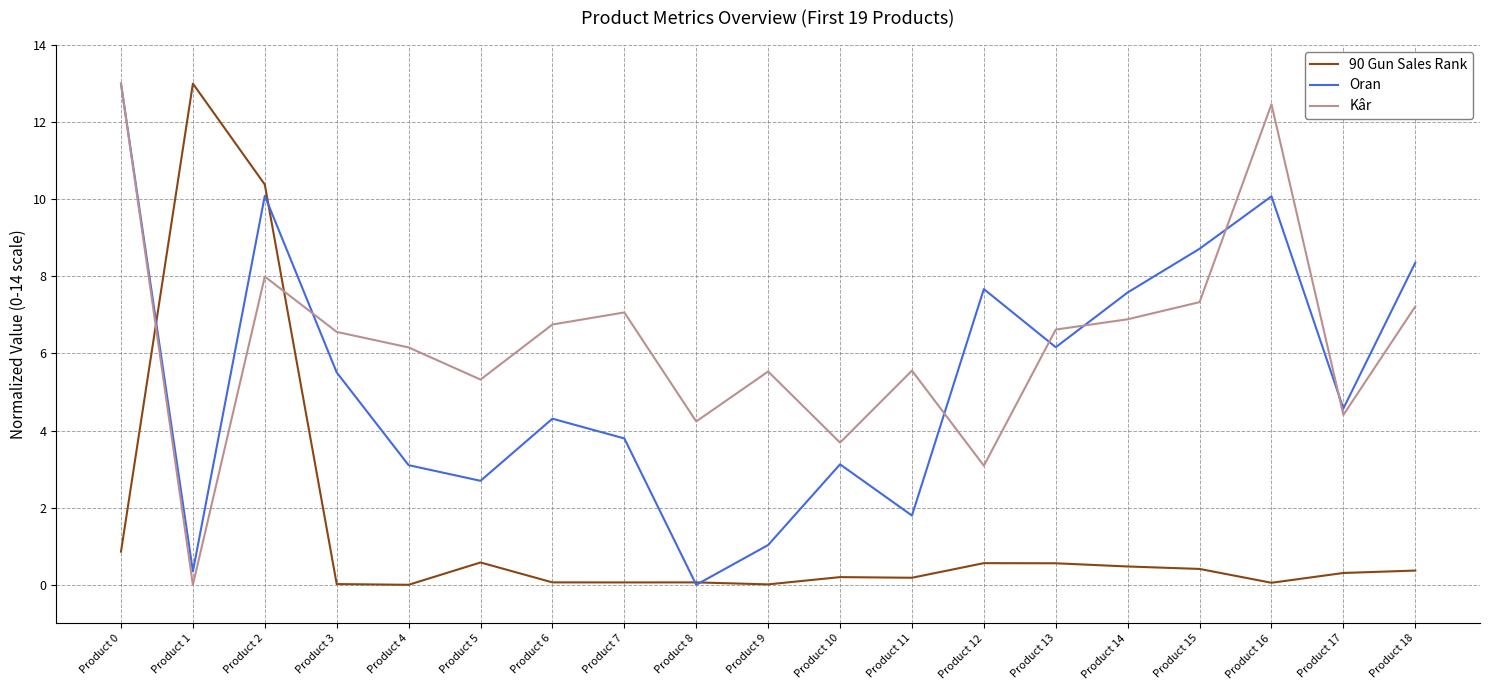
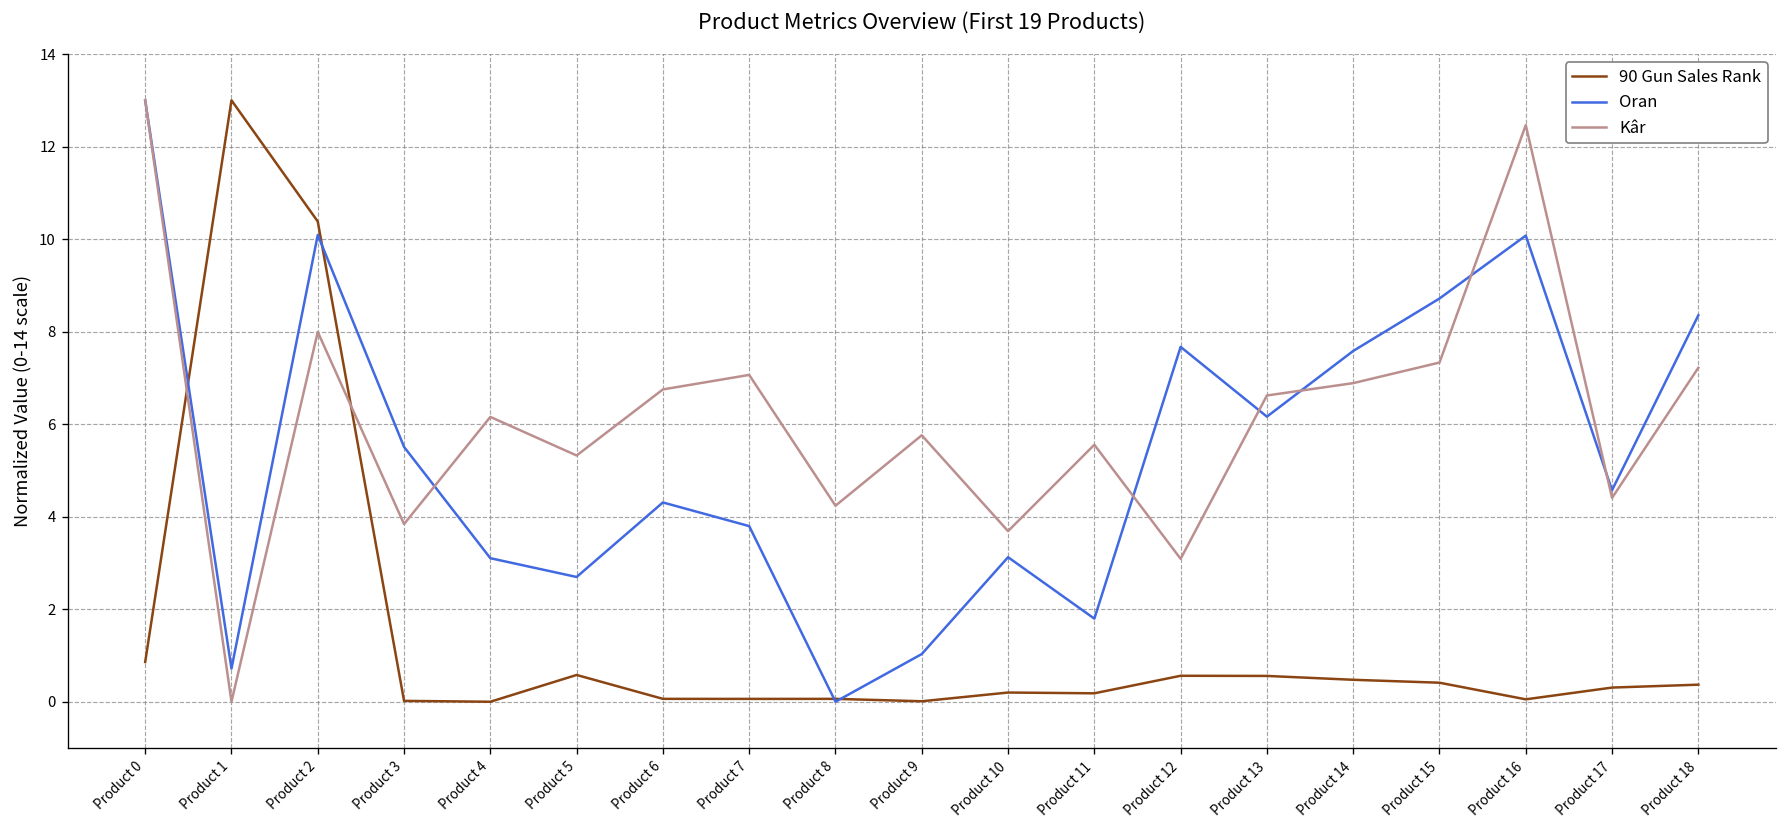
  {
    "90 Gun Sales Rank": {
      "Product 0": 0.9,
      "Product 1": 13.0,
      "Product 2": 10.4,
      "Product 3": 0.0,
      "Product 4": 0.0,
      "Product 5": 0.6,
      "Product 6": 0.1,
      "Product 7": 0.1,
      "Product 9": 0.0,
      "Product 10": 0.2,
      "Product 11": 0.2,
      "Product 12": 0.6,
      "Product 13": 0.6,
      "Product 14": 0.5,
      "Product 15": 0.4,
      "Product 16": 0.1,
      "Product 17": 0.3,
      "Product 18": 0.4
    },
    "Oran": {
-     "Product 1": 0.3,
+     "Product 1": 0.7,
      "Product 2": 10.1,
      "Product 3": 5.5,
      "Product 4": 3.1,
      "Product 5": 2.7,
      "Product 6": 4.3,
      "Product 7": 3.8,
      "Product 9": 1.0,
      "Product 10": 3.1,
      "Product 11": 1.8,
      "Product 12": 7.7,
      "Product 13": 6.2,
      "Product 14": 7.6,
      "Product 15": 8.7,
      "Product 16": 10.1,
      "Product 17": 4.6,
      "Product 18": 8.4
    },
    "Kâr": {
      "Product 1": 0.0,
      "Product 2": 8.0,
-     "Product 3": 6.6,
+     "Product 3": 3.8,
      "Product 4": 6.2,
      "Product 5": 5.3,
      "Product 6": 6.8,
      "Product 7": 7.1,
      "Product 8": 4.2,
-     "Product 9": 5.5,
+     "Product 9": 5.8,
      "Product 10": 3.7,
      "Product 11": 5.6,
      "Product 12": 3.1,
      "Product 13": 6.6,
      "Product 14": 6.9,
      "Product 15": 7.3,
      "Product 16": 12.5,
      "Product 17": 4.4,
      "Product 18": 7.2
    }
  }
